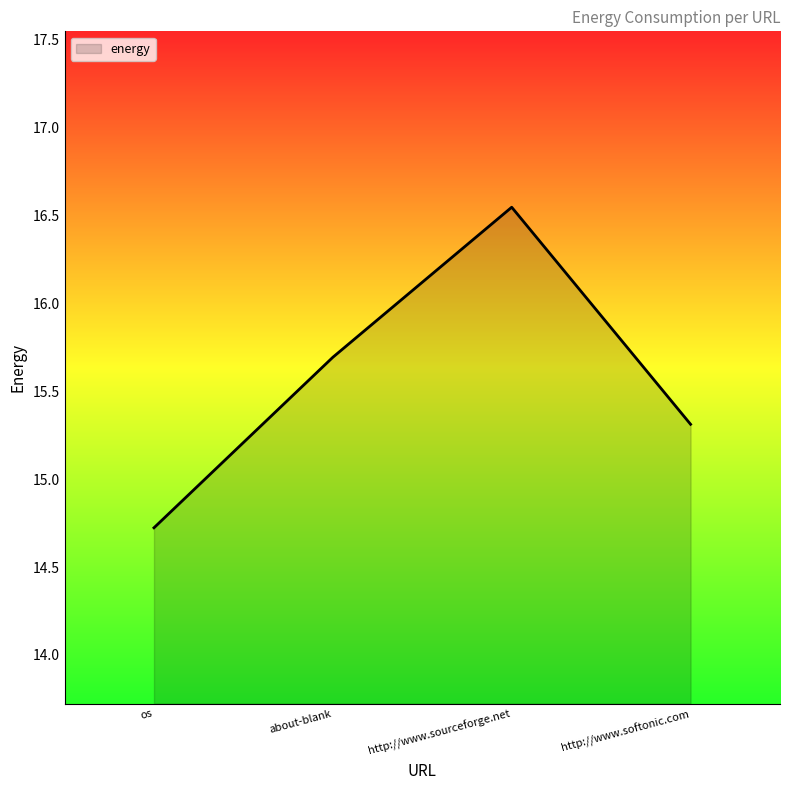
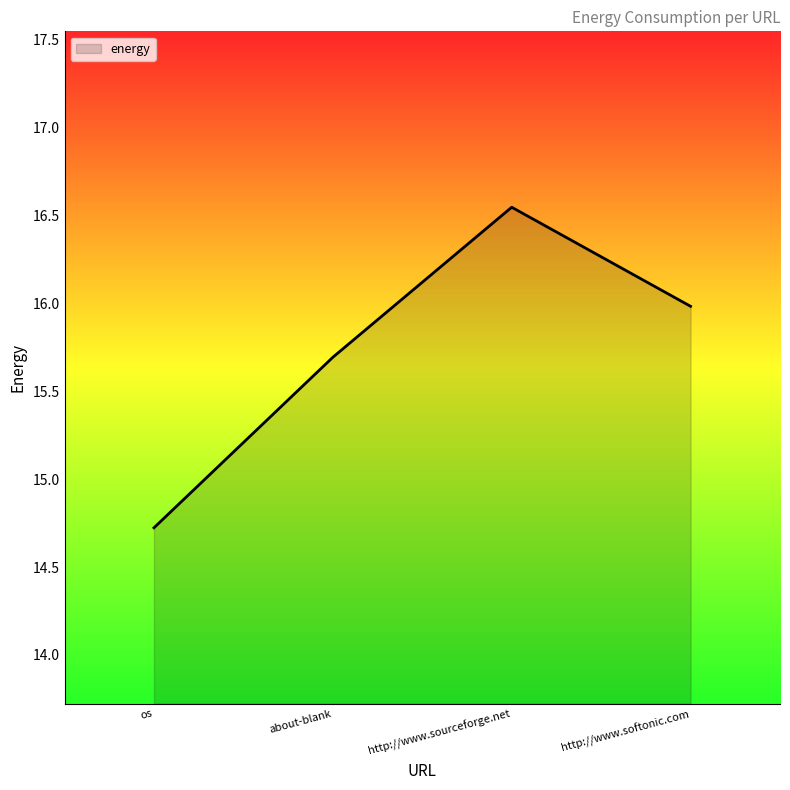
  {
    "os": 14.72,
    "about-blank": 15.69,
    "http://www.sourceforge.net": 16.55,
-   "http://www.softonic.com": 15.31
+   "http://www.softonic.com": 15.98
  }
